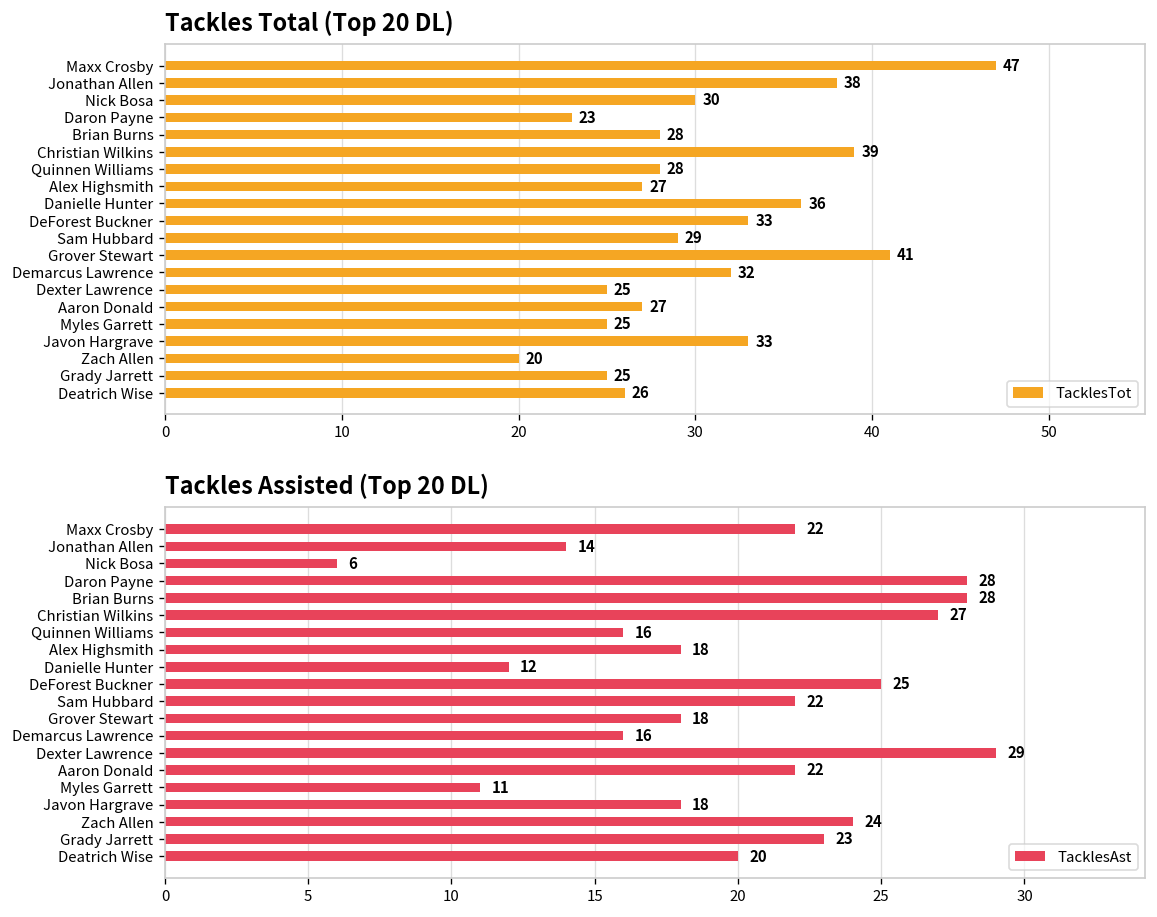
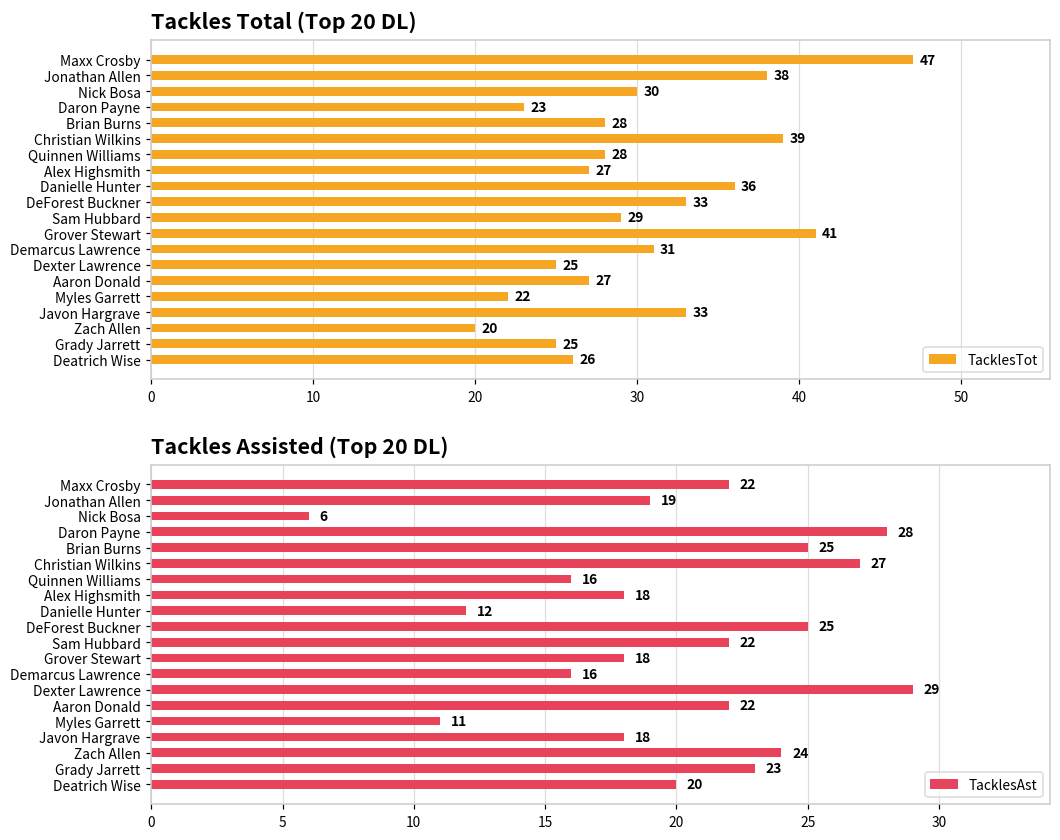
  {
    "Tackles Total (Top 20 DL)": {
      "Maxx Crosby": 47,
      "Jonathan Allen": 38,
      "Nick Bosa": 30,
      "Daron Payne": 23,
      "Brian Burns": 28,
      "Christian Wilkins": 39,
      "Quinnen Williams": 28,
      "Alex Highsmith": 27,
      "Danielle Hunter": 36,
      "DeForest Buckner": 33,
      "Sam Hubbard": 29,
      "Grover Stewart": 41,
-     "Demarcus Lawrence": 32,
+     "Demarcus Lawrence": 31,
      "Dexter Lawrence": 25,
      "Aaron Donald": 27,
-     "Myles Garrett": 25,
+     "Myles Garrett": 22,
      "Javon Hargrave": 33,
      "Zach Allen": 20,
      "Grady Jarrett": 25,
      "Deatrich Wise": 26
    },
    "Tackles Assisted (Top 20 DL)": {
      "Maxx Crosby": 22,
-     "Jonathan Allen": 14,
+     "Jonathan Allen": 19,
      "Nick Bosa": 6,
      "Daron Payne": 28,
-     "Brian Burns": 28,
+     "Brian Burns": 25,
      "Christian Wilkins": 27,
      "Quinnen Williams": 16,
      "Alex Highsmith": 18,
      "Danielle Hunter": 12,
      "DeForest Buckner": 25,
      "Sam Hubbard": 22,
      "Grover Stewart": 18,
      "Demarcus Lawrence": 16,
      "Dexter Lawrence": 29,
      "Aaron Donald": 22,
      "Myles Garrett": 11,
      "Javon Hargrave": 18,
      "Zach Allen": 24,
      "Grady Jarrett": 23,
      "Deatrich Wise": 20
    }
  }
